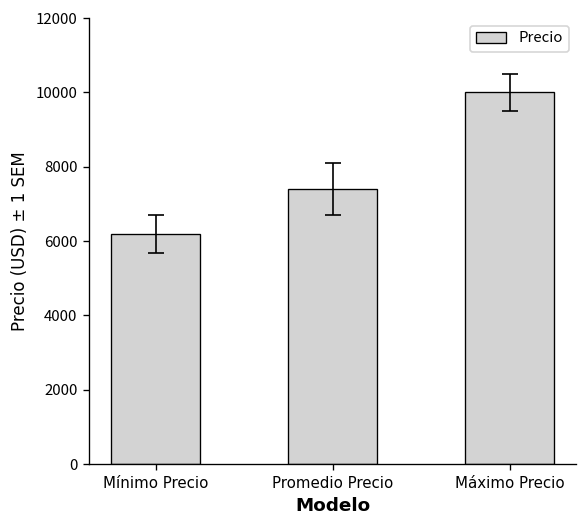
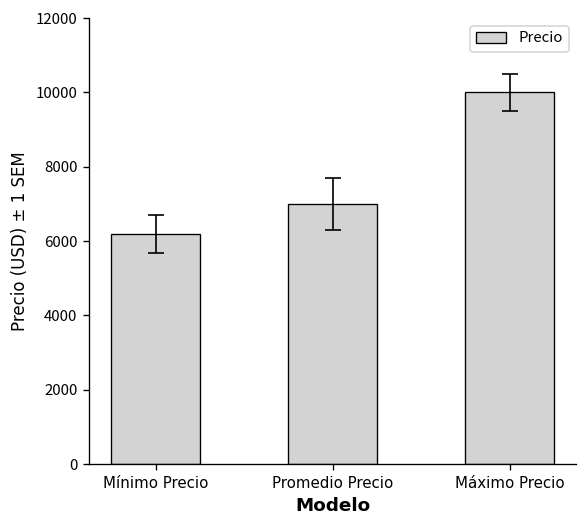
  {
    "Precio": {
      "Mínimo Precio": 6200,
-     "Promedio Precio": 7400,
+     "Promedio Precio": 7000,
      "Máximo Precio": 10000
    }
  }
